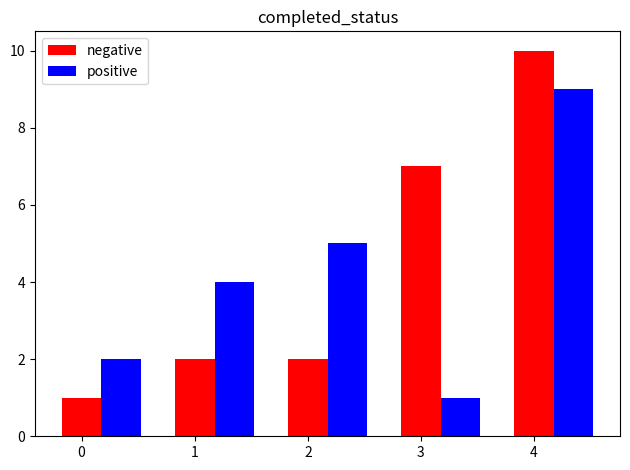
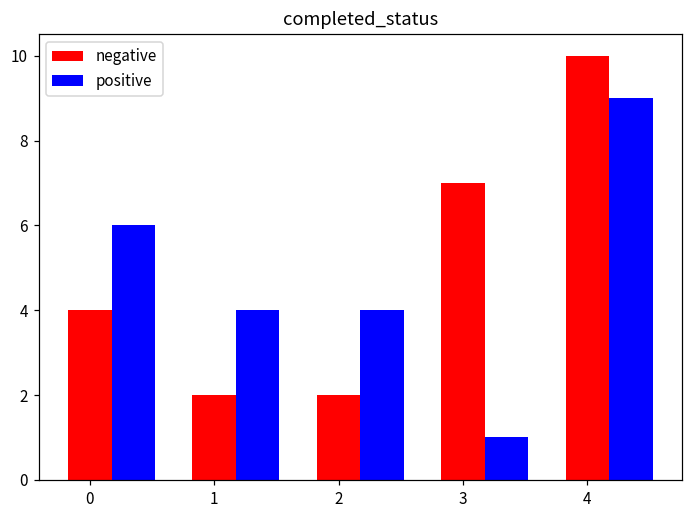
  {
    "negative": {
-     "0": 1,
+     "0": 4,
      "1": 2,
      "2": 2,
      "3": 7,
      "4": 10
    },
    "positive": {
-     "0": 2,
+     "0": 6,
      "1": 4,
-     "2": 5,
+     "2": 4,
      "3": 1,
      "4": 9
    }
  }
